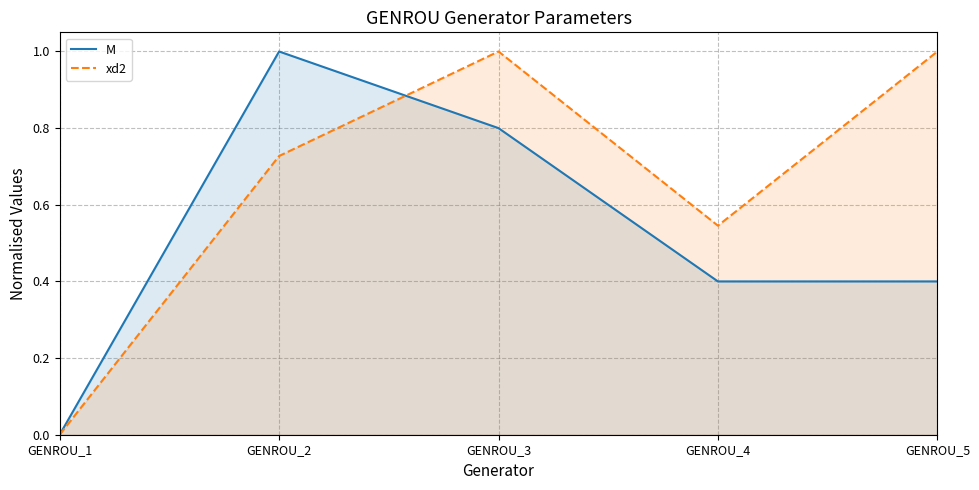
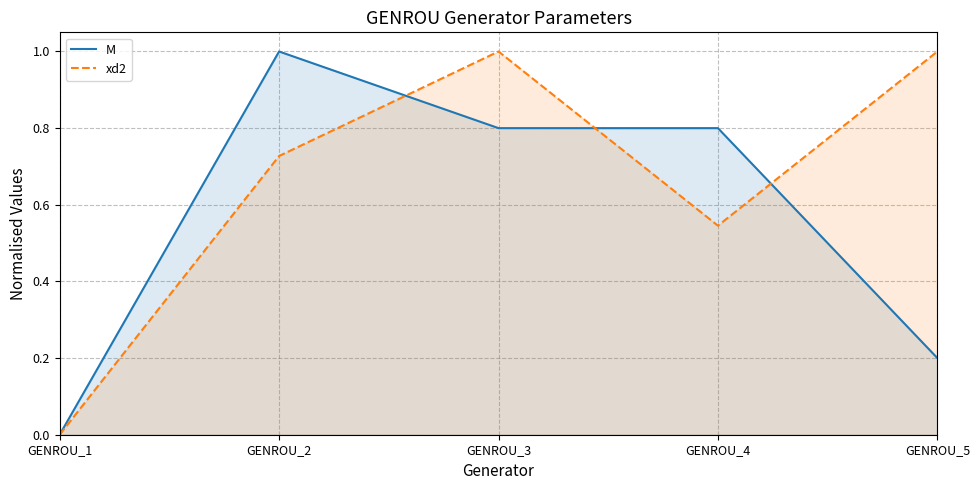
  {
    "M": {
      "GENROU_2": 1.00,
      "GENROU_3": 0.80,
-     "GENROU_4": 0.40,
-     "GENROU_5": 0.40
+     "GENROU_4": 0.80,
+     "GENROU_5": 0.20
    },
    "xd2": {
      "GENROU_2": 0.73,
      "GENROU_3": 1.00,
      "GENROU_4": 0.55,
      "GENROU_5": 1.00
    }
  }
